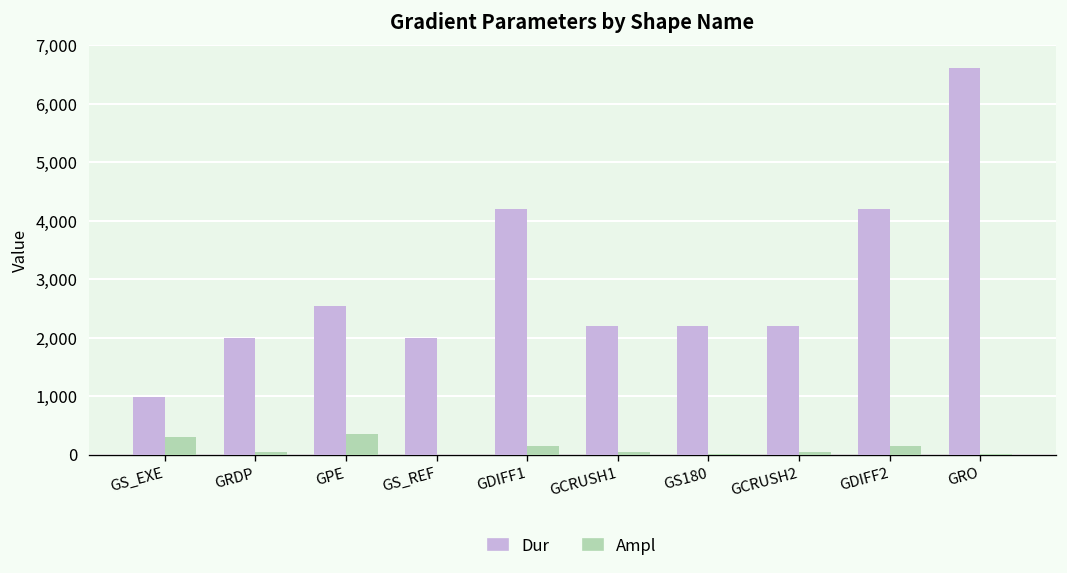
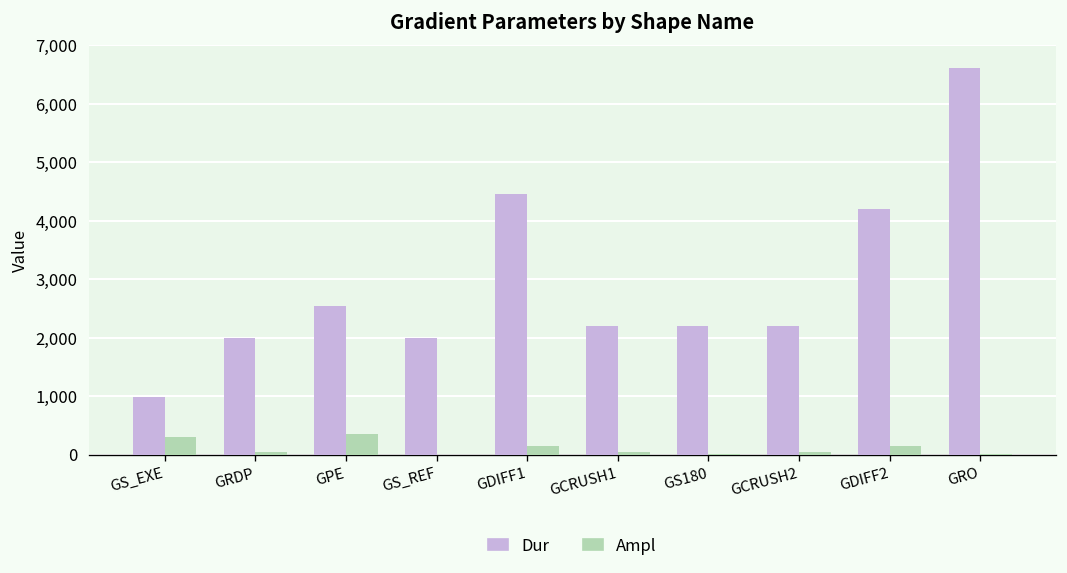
  {
    "Dur": {
      "GS_EXE": "1,000",
      "GRDP": "2,000",
      "GPE": "2,500",
      "GS_REF": "2,000",
-     "GDIFF1": "4,200",
+     "GDIFF1": "4,500",
      "GCRUSH1": "2,200",
      "GS180": "2,200",
      "GCRUSH2": "2,200",
      "GDIFF2": "4,200",
      "GRO": "6,600"
    },
    "Ampl": {
      "GS_EXE": "300",
      "GPE": "400",
      "GDIFF1": "100",
      "GDIFF2": "100"
    }
  }
